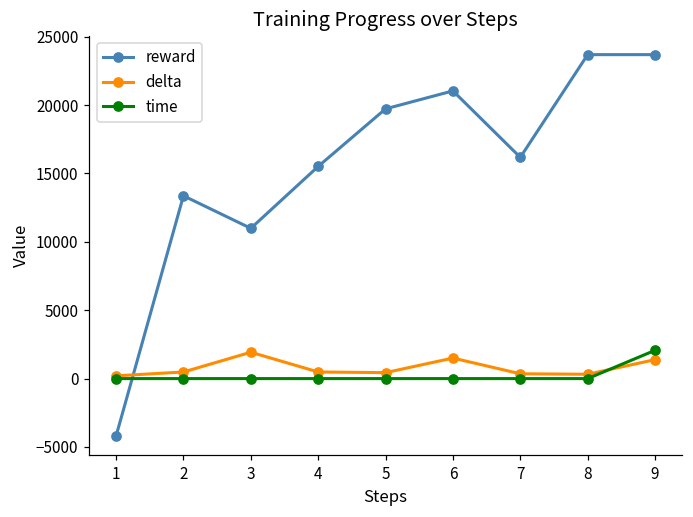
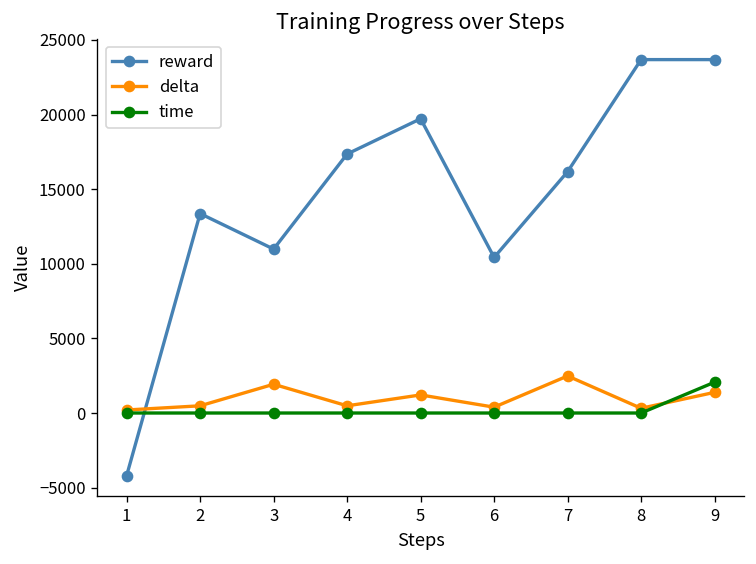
  {
    "reward": {
      "1": -4200,
      "2": 13400,
      "3": 11000,
-     "4": 15500,
+     "4": 17400,
      "5": 19700,
-     "6": 21000,
+     "6": 10400,
      "7": 16200,
      "8": 23700,
      "9": 23700
    },
    "delta": {
      "2": 500,
      "3": 1900,
      "4": 500,
-     "5": 400,
-     "6": 1500,
-     "7": 400,
+     "5": 1200,
+     "6": 400,
+     "7": 2500,
      "8": 300,
      "9": 1400
    },
    "time": {
      "2": 0,
      "3": 0,
      "4": 0,
      "5": 0,
      "6": 0,
      "7": 0,
      "8": 0,
      "9": 2100
    }
  }
